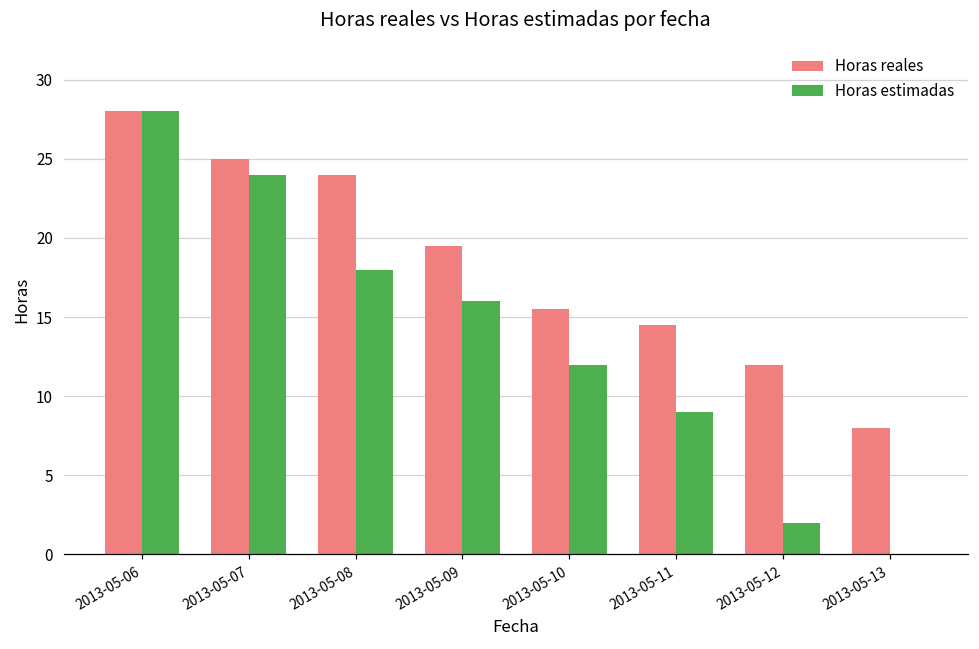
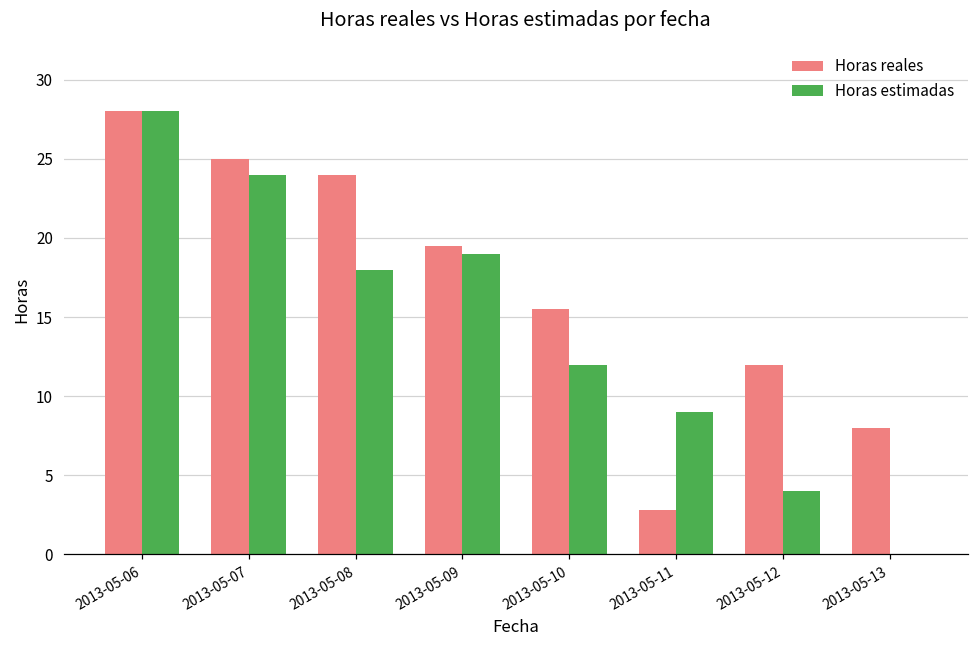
  {
    "Horas reales": {
      "2013-05-06": 28.0,
      "2013-05-07": 25.0,
      "2013-05-08": 24.0,
      "2013-05-09": 19.5,
      "2013-05-10": 15.5,
-     "2013-05-11": 14.5,
+     "2013-05-11": 2.8,
      "2013-05-12": 12.0,
      "2013-05-13": 8.0
    },
    "Horas estimadas": {
      "2013-05-06": 28,
      "2013-05-07": 24,
      "2013-05-08": 18,
-     "2013-05-09": 16,
+     "2013-05-09": 19,
      "2013-05-10": 12,
      "2013-05-11": 9,
-     "2013-05-12": 2,
+     "2013-05-12": 4,
      "2013-05-13": 0
    }
  }
